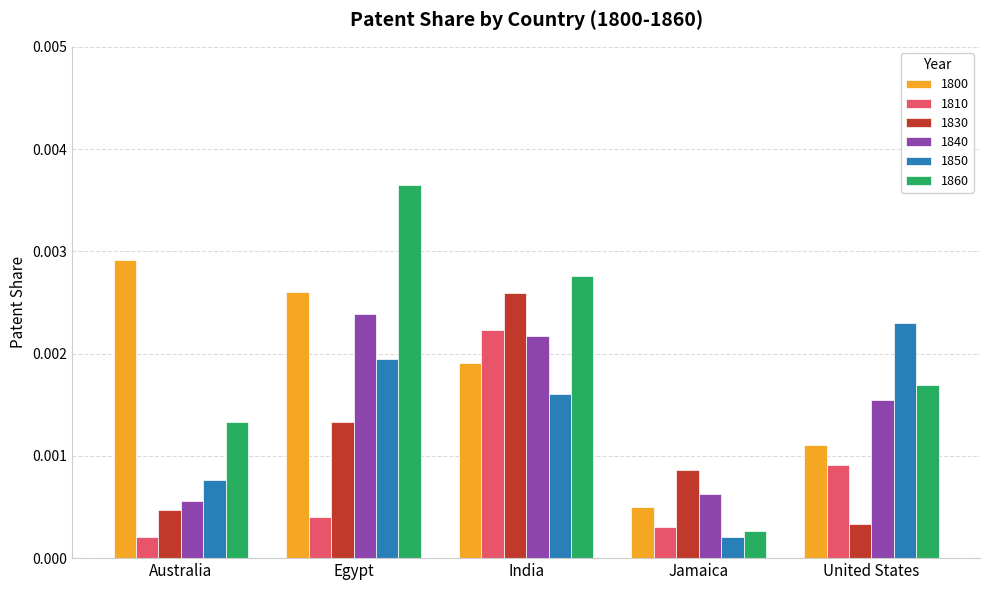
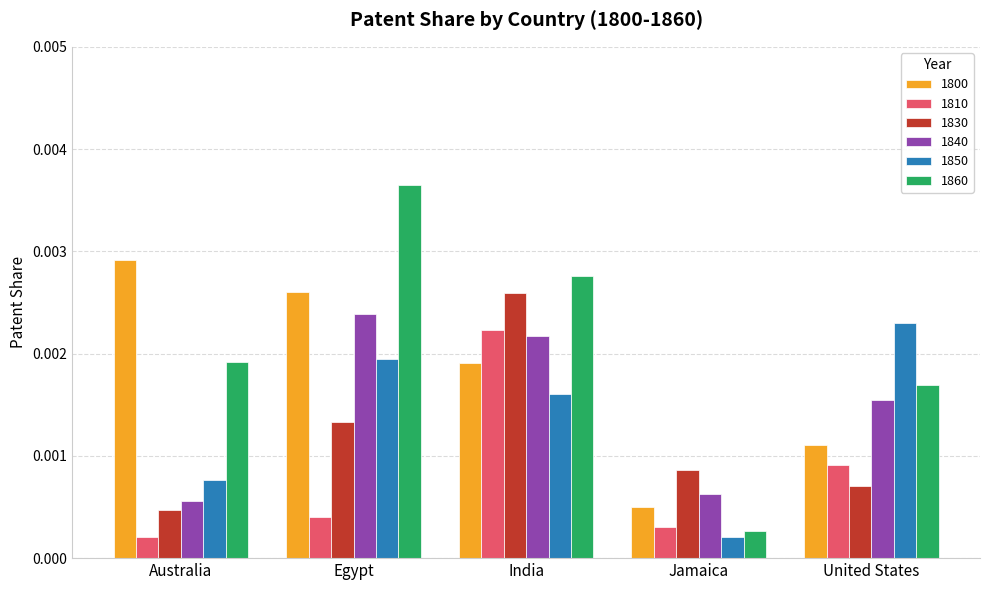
  {
    "1800": {
      "Australia": 0.00292,
      "Egypt": 0.00261,
      "India": 0.00190,
      "Jamaica": 0.00050,
      "United States": 0.00110
    },
    "1810": {
      "Australia": 0.00020,
      "Egypt": 0.00041,
      "India": 0.00223,
      "Jamaica": 0.00030,
      "United States": 0.00091
    },
    "1830": {
      "Australia": 0.00047,
      "Egypt": 0.00134,
      "India": 0.00259,
      "Jamaica": 0.00086,
-     "United States": 0.00033
+     "United States": 0.00071
    },
    "1840": {
      "Australia": 0.00056,
      "Egypt": 0.00239,
      "India": 0.00218,
      "Jamaica": 0.00063,
      "United States": 0.00154
    },
    "1850": {
      "Australia": 0.00077,
      "Egypt": 0.00195,
      "India": 0.00160,
      "Jamaica": 0.00021,
      "United States": 0.00230
    },
    "1860": {
-     "Australia": 0.00133,
+     "Australia": 0.00192,
      "Egypt": 0.00365,
      "India": 0.00276,
      "Jamaica": 0.00027,
      "United States": 0.00169
    }
  }
